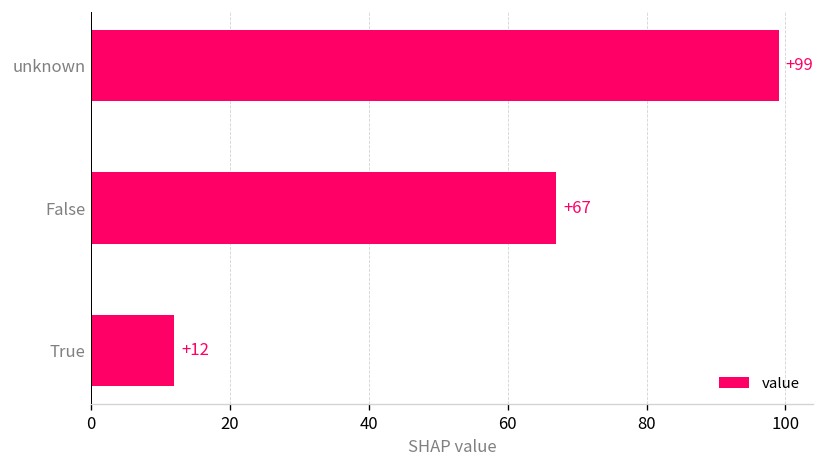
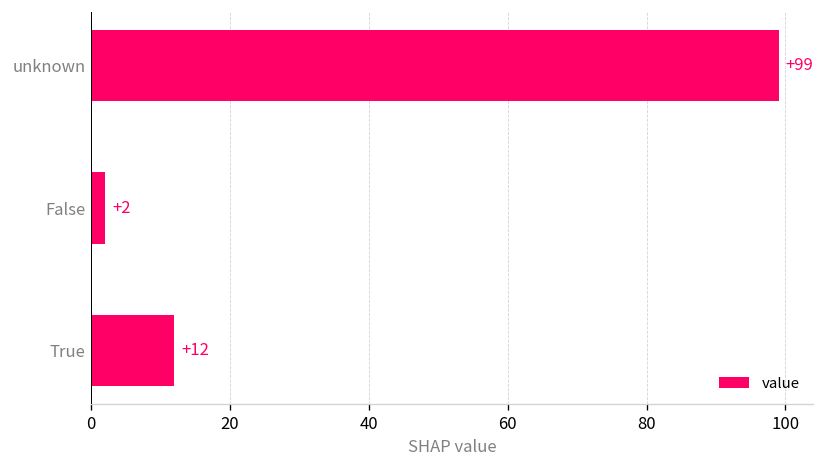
  {
    "unknown": "+99",
-   "False": "+67",
+   "False": "+2",
    "True": "+12"
  }
